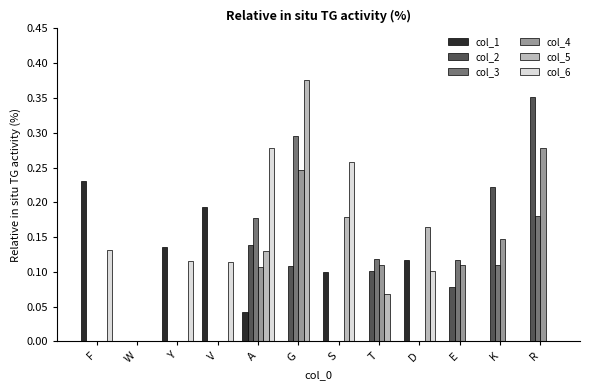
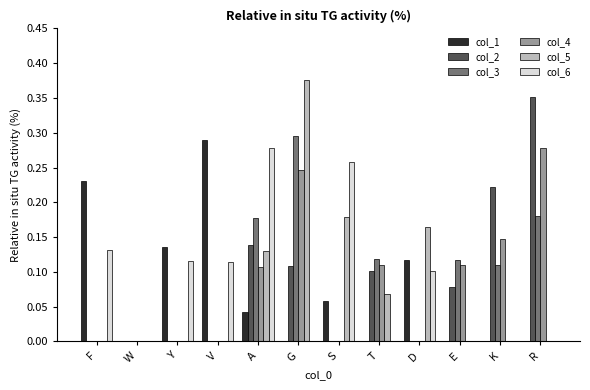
  {
    "col_1": {
      "F": 0.23,
      "Y": 0.14,
-     "V": 0.19,
+     "V": 0.29,
      "A": 0.04,
-     "S": 0.10,
+     "S": 0.06,
      "D": 0.12
    }
  }
